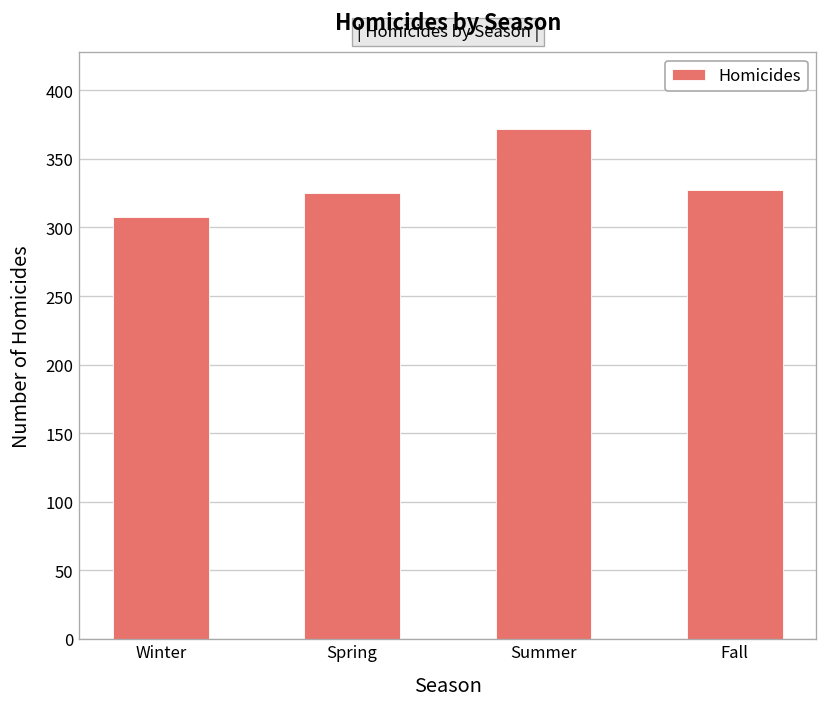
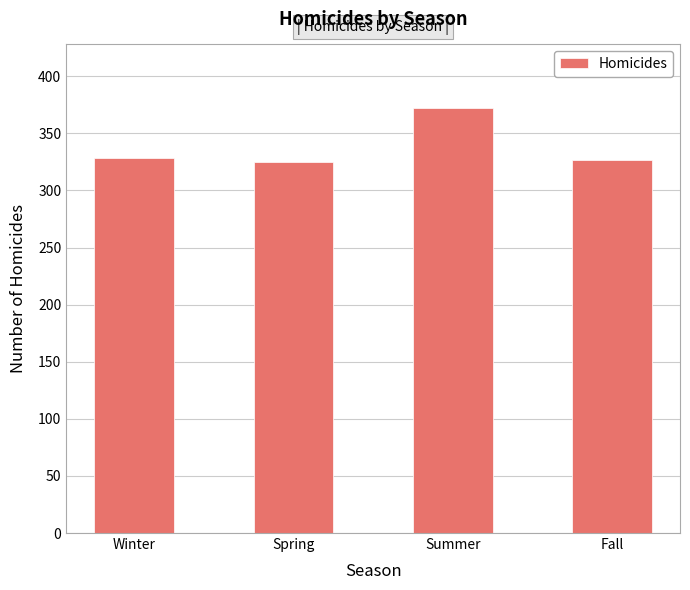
  {
-   "Winter": 308,
+   "Winter": 328,
    "Spring": 325,
    "Summer": 372,
    "Fall": 327
  }
